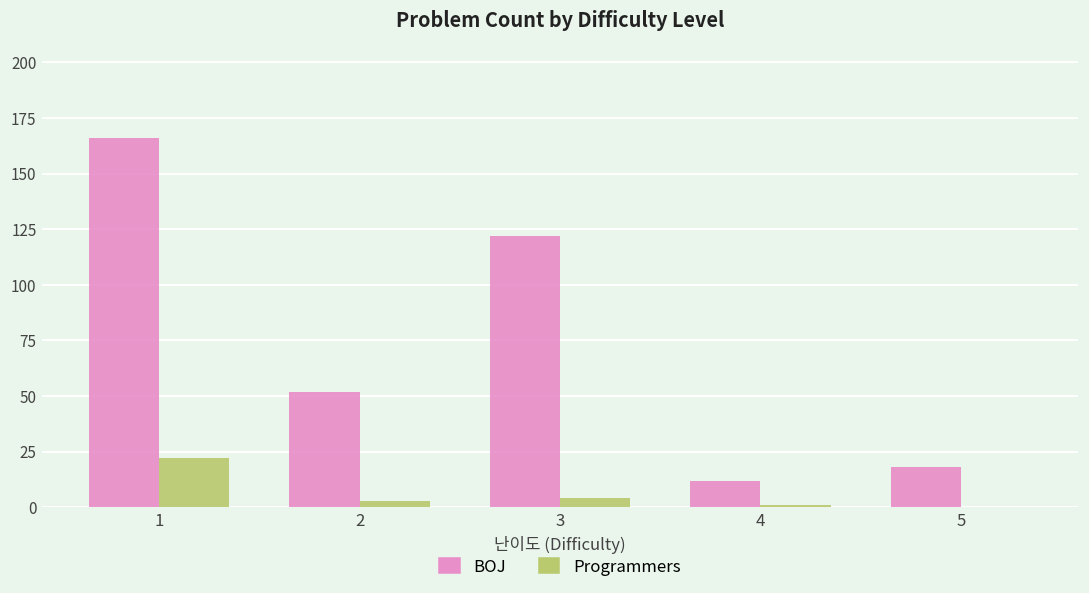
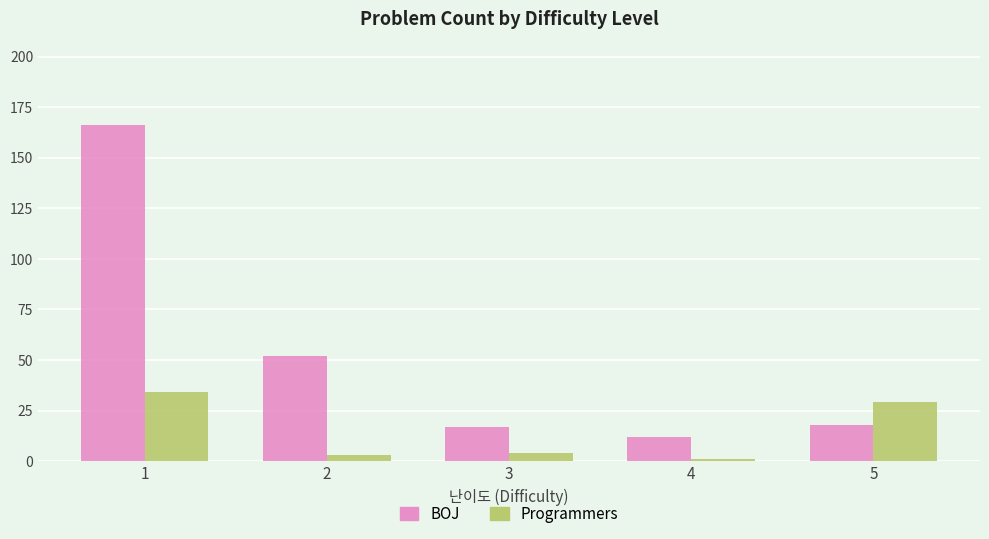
  {
    "BOJ": {
      "1": 166,
      "2": 52,
-     "3": 122,
+     "3": 17,
      "4": 12,
      "5": 18
    },
    "Programmers": {
-     "1": 22,
+     "1": 34,
      "2": 3,
      "3": 4,
-     "5": 0
+     "5": 29
    }
  }
